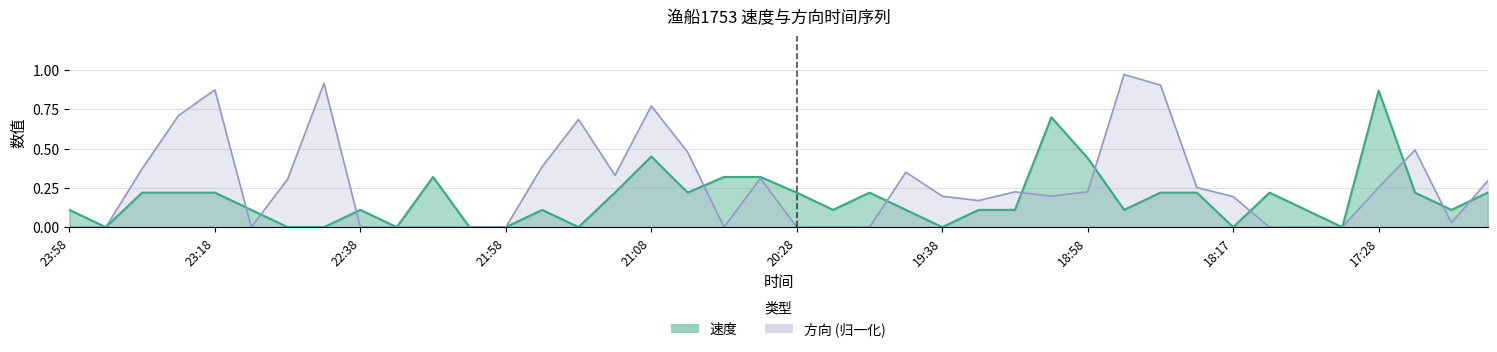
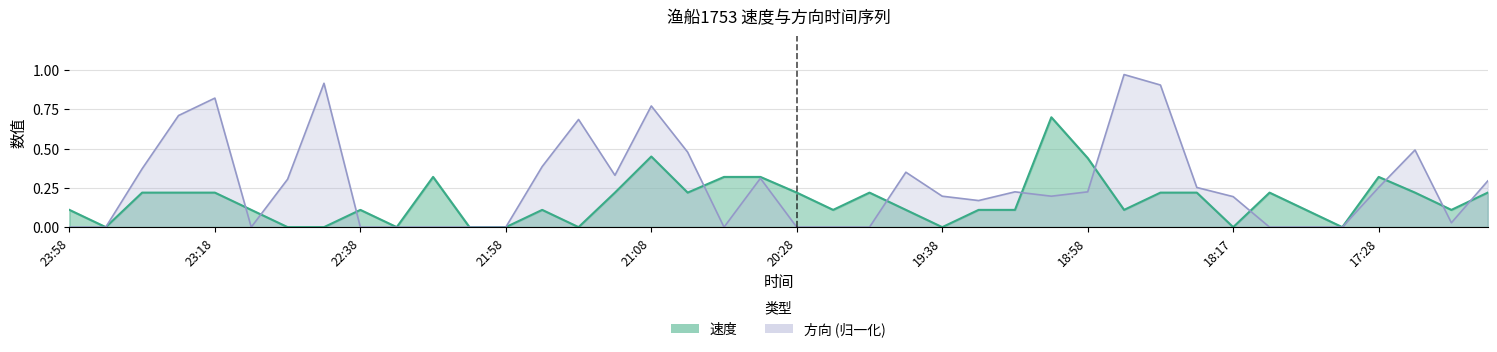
  {
    "速度": {
      "23:58": 0.11,
      "23:18": 0.22,
      "22:38": 0.11,
      "21:08": 0.45,
      "20:28": 0.22,
      "19:38": 0.00,
      "18:58": 0.44,
      "18:17": 0.00,
-     "17:28": 0.87
+     "17:28": 0.32
    },
    "方向 (归一化)": {
      "23:58": 0.00,
-     "23:18": 0.88,
+     "23:18": 0.82,
      "22:38": 0.00,
      "21:08": 0.77,
      "20:28": 0.00,
      "19:38": 0.20,
      "18:58": 0.23,
      "18:17": 0.19,
      "17:28": 0.25
    }
  }
